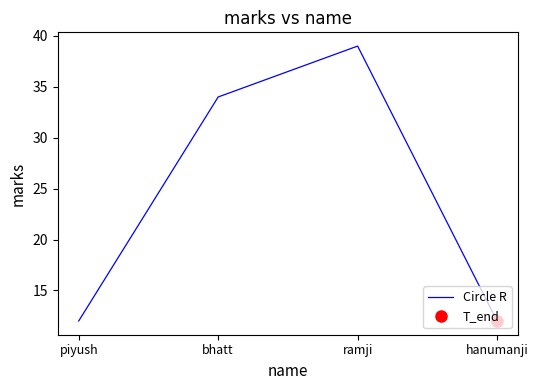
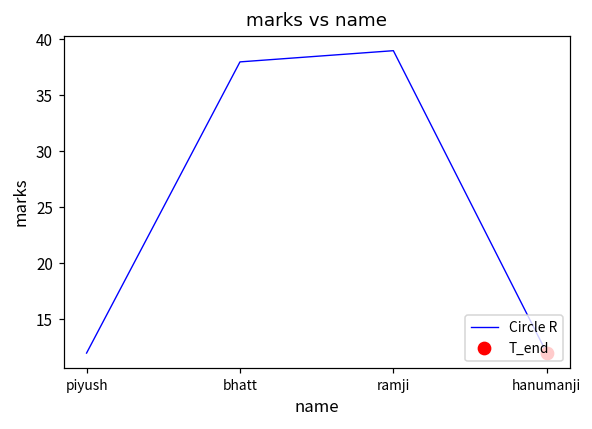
  {
    "Circle R": {
      "piyush": 12,
-     "bhatt": 34,
+     "bhatt": 38,
      "ramji": 39
    }
  }
